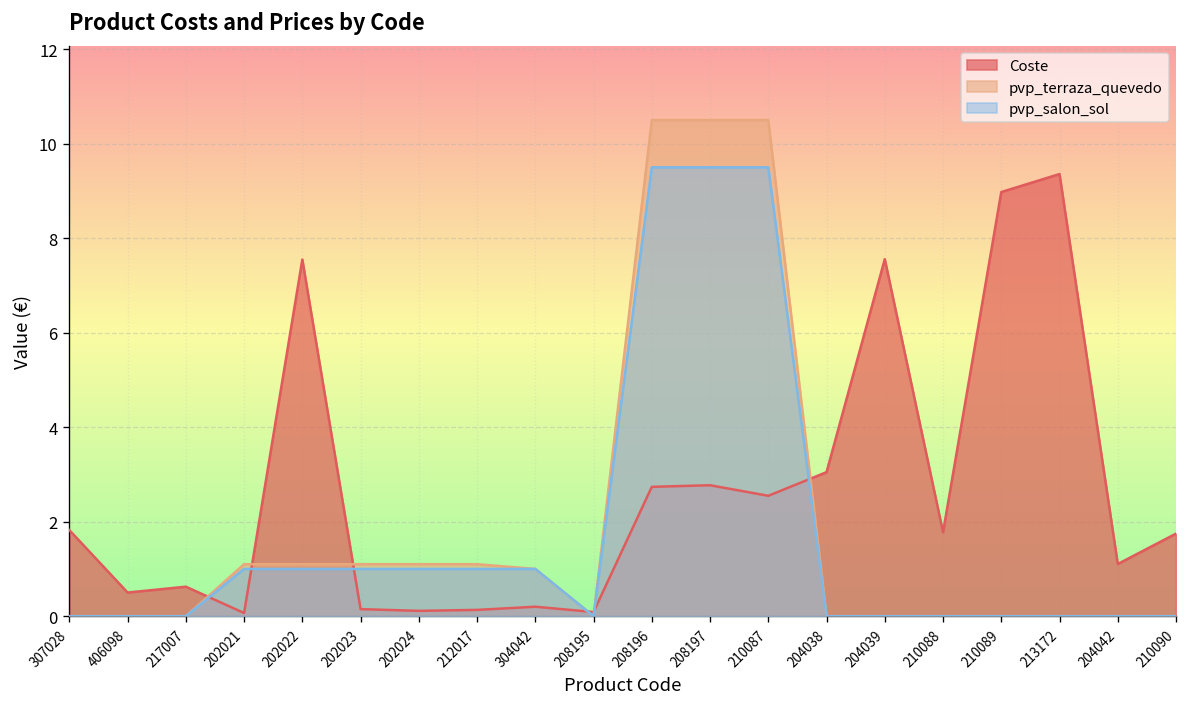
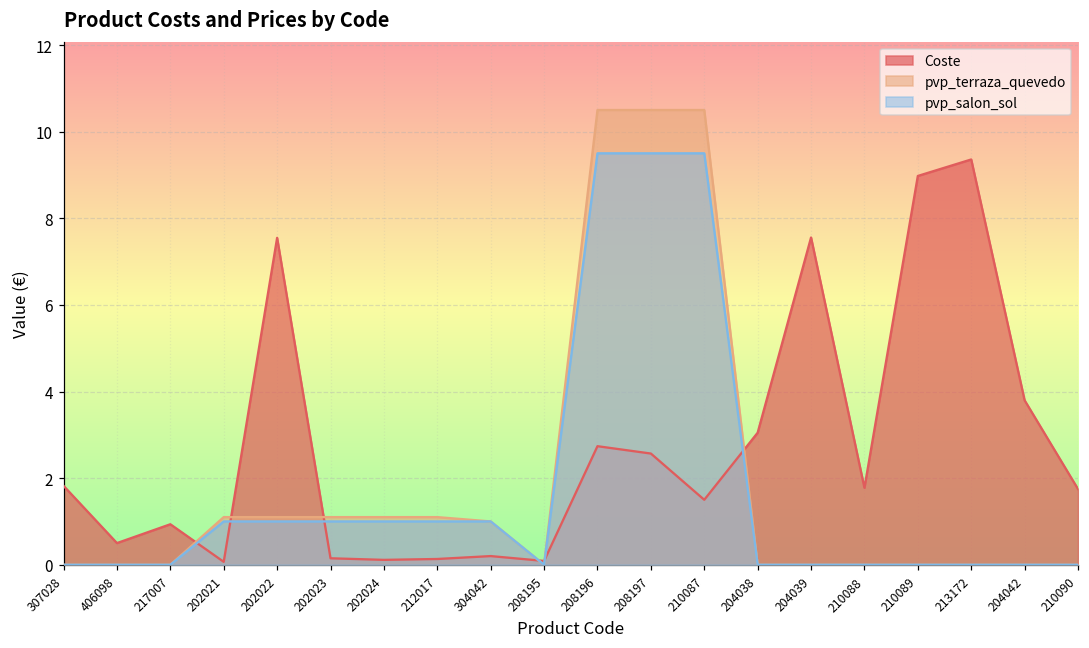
  {
    "Coste": {
      "307028": 1.8,
      "406098": 0.5,
-     "217007": 0.6,
+     "217007": 0.9,
      "202021": 0.1,
      "202022": 7.5,
      "202023": 0.1,
      "202024": 0.1,
      "212017": 0.1,
      "304042": 0.2,
      "208195": 0.1,
      "208196": 2.7,
-     "208197": 2.8,
-     "210087": 2.5,
+     "208197": 2.6,
+     "210087": 1.5,
      "204038": 3.0,
      "204039": 7.6,
      "210088": 1.8,
      "210089": 9.0,
      "213172": 9.4,
-     "204042": 1.1,
+     "204042": 3.8,
      "210090": 1.7
    },
    "pvp_terraza_quevedo": {
      "202021": 1.1,
      "202022": 1.1,
      "202023": 1.1,
      "202024": 1.1,
      "212017": 1.1,
      "208196": 10.5,
      "208197": 10.5,
      "210087": 10.5
    },
    "pvp_salon_sol": {
      "202021": 1.0,
      "202022": 1.0,
      "202023": 1.0,
      "202024": 1.0,
      "212017": 1.0,
      "208196": 9.5,
      "208197": 9.5,
      "210087": 9.5
    }
  }
